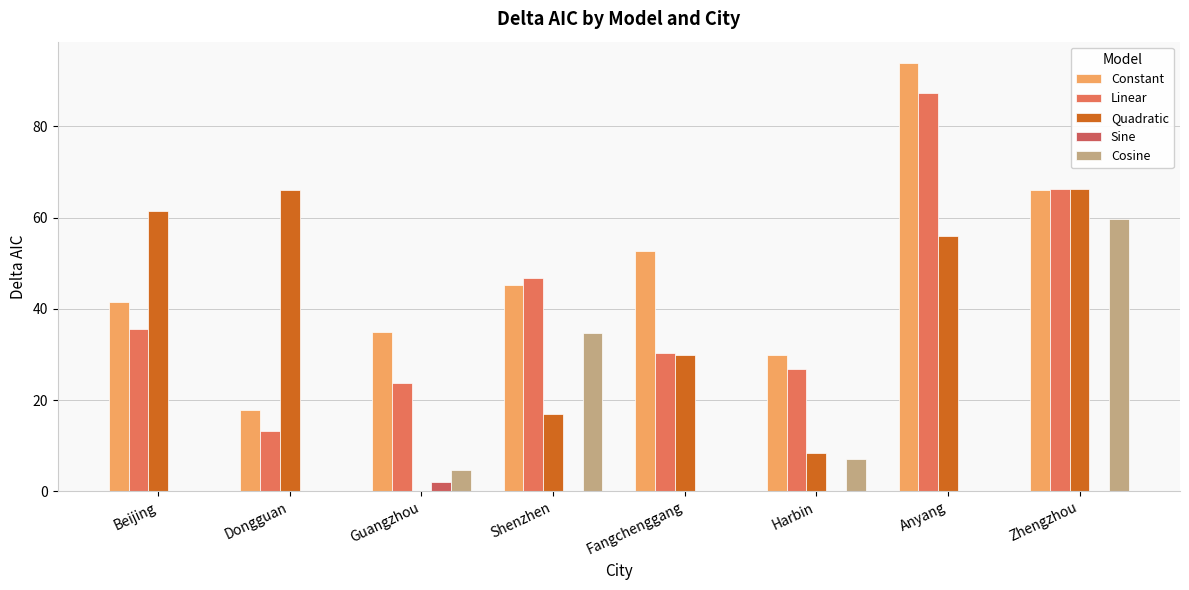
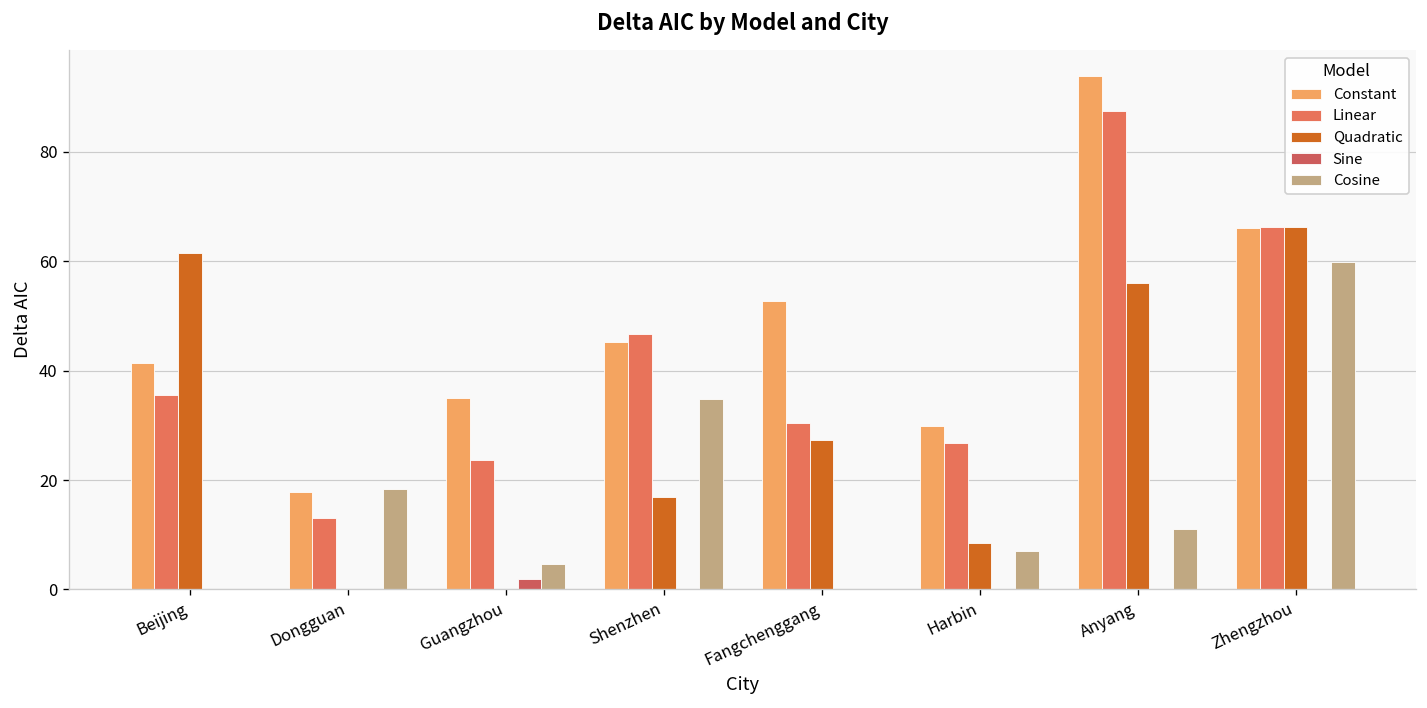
  {
    "Quadratic": {
      "Beijing": 61,
-     "Dongguan": 66,
+     "Dongguan": 0,
      "Guangzhou": 0,
      "Shenzhen": 17,
-     "Fangchenggang": 30,
+     "Fangchenggang": 27,
      "Harbin": 8,
      "Anyang": 56,
      "Zhengzhou": 66
    },
    "Cosine": {
      "Beijing": 0,
-     "Dongguan": 0,
+     "Dongguan": 18,
      "Guangzhou": 5,
      "Shenzhen": 35,
      "Fangchenggang": 0,
      "Harbin": 7,
-     "Anyang": 0,
+     "Anyang": 11,
      "Zhengzhou": 60
    }
  }
